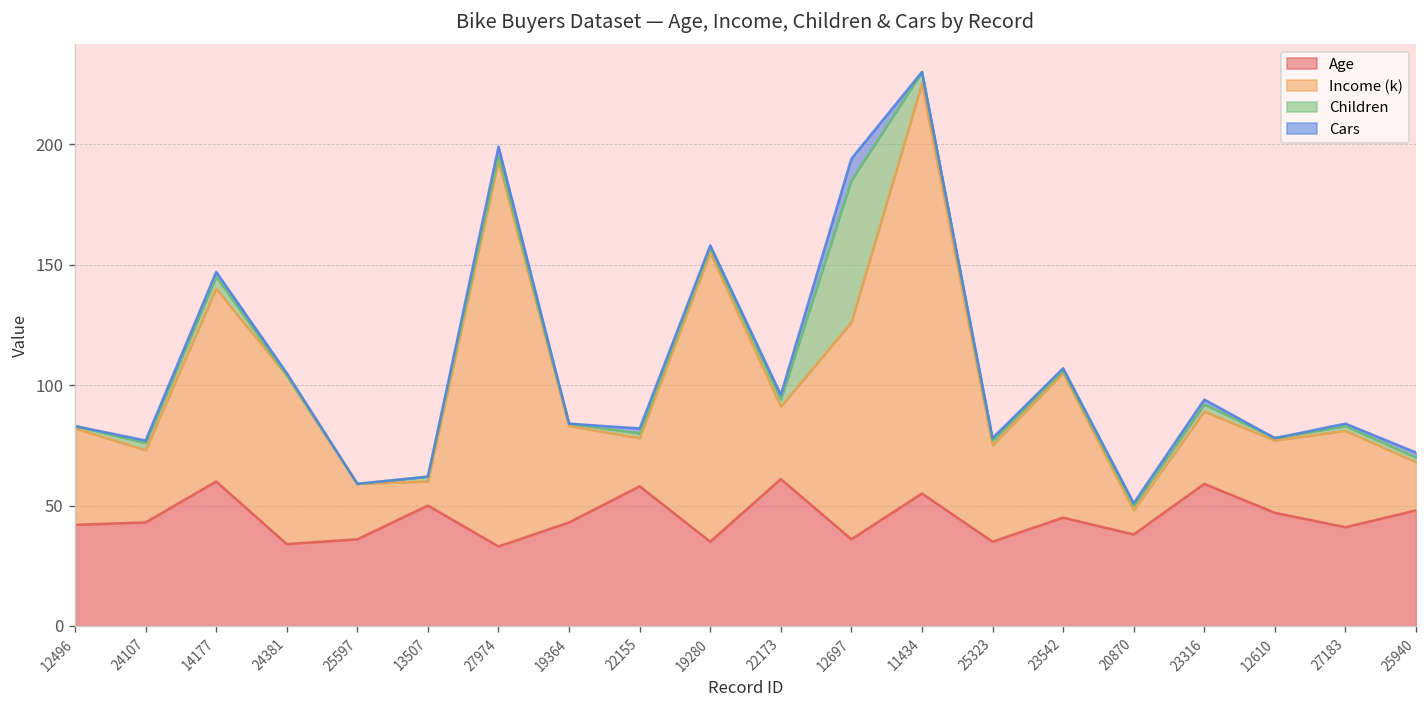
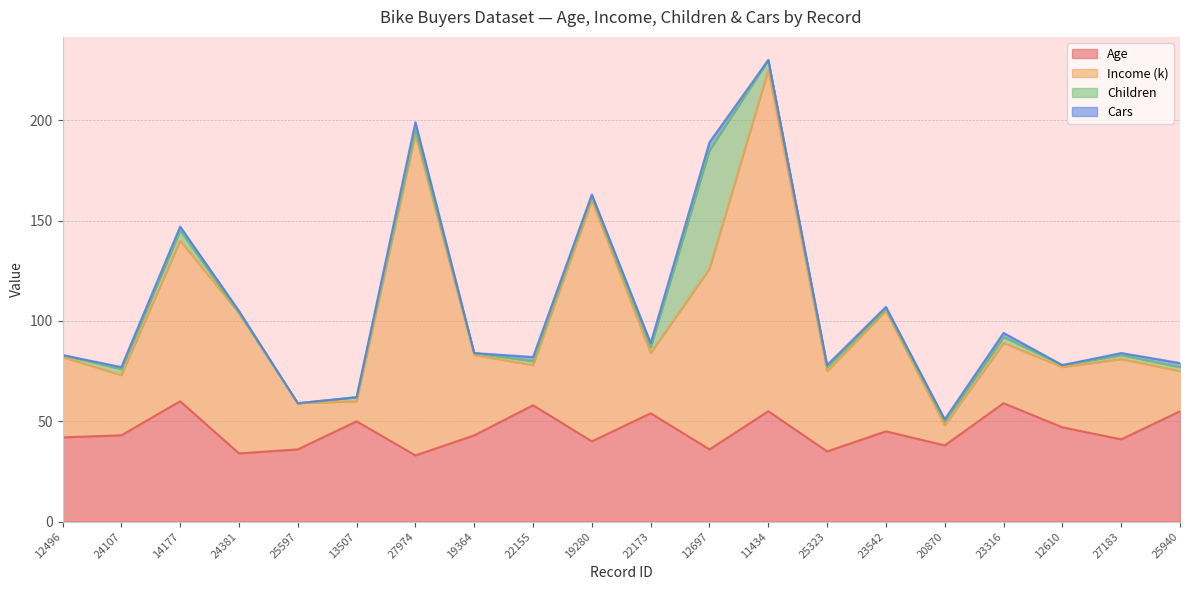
  {
    "Age": {
      "12496": 42,
      "24107": 43,
      "14177": 60,
      "24381": 34,
      "25597": 36,
      "13507": 50,
      "27974": 33,
      "19364": 43,
      "22155": 58,
-     "19280": 35,
-     "22173": 61,
+     "19280": 40,
+     "22173": 54,
      "12697": 36,
      "11434": 55,
      "25323": 35,
      "23542": 45,
      "20870": 38,
      "23316": 59,
      "12610": 47,
      "27183": 41,
-     "25940": 48
+     "25940": 55
    },
    "Income (k)": {
      "24107": 30,
      "14177": 80,
      "13507": 10,
      "27974": 160,
      "22155": 20,
      "19280": 120,
      "22173": 30,
      "12697": 90,
      "11434": 170,
      "25323": 40,
      "20870": 10,
      "23316": 30,
      "27183": 40,
      "25940": 20
    },
    "Children": {
      "14177": 5,
      "27974": 2,
      "22155": 2,
      "22173": 3,
      "12697": 59,
      "23316": 3,
      "25940": 2
    },
    "Cars": {
      "14177": 2,
      "27974": 4,
      "22155": 2,
      "22173": 2,
-     "12697": 9,
+     "12697": 4,
      "23316": 2,
      "25940": 2
    }
  }
